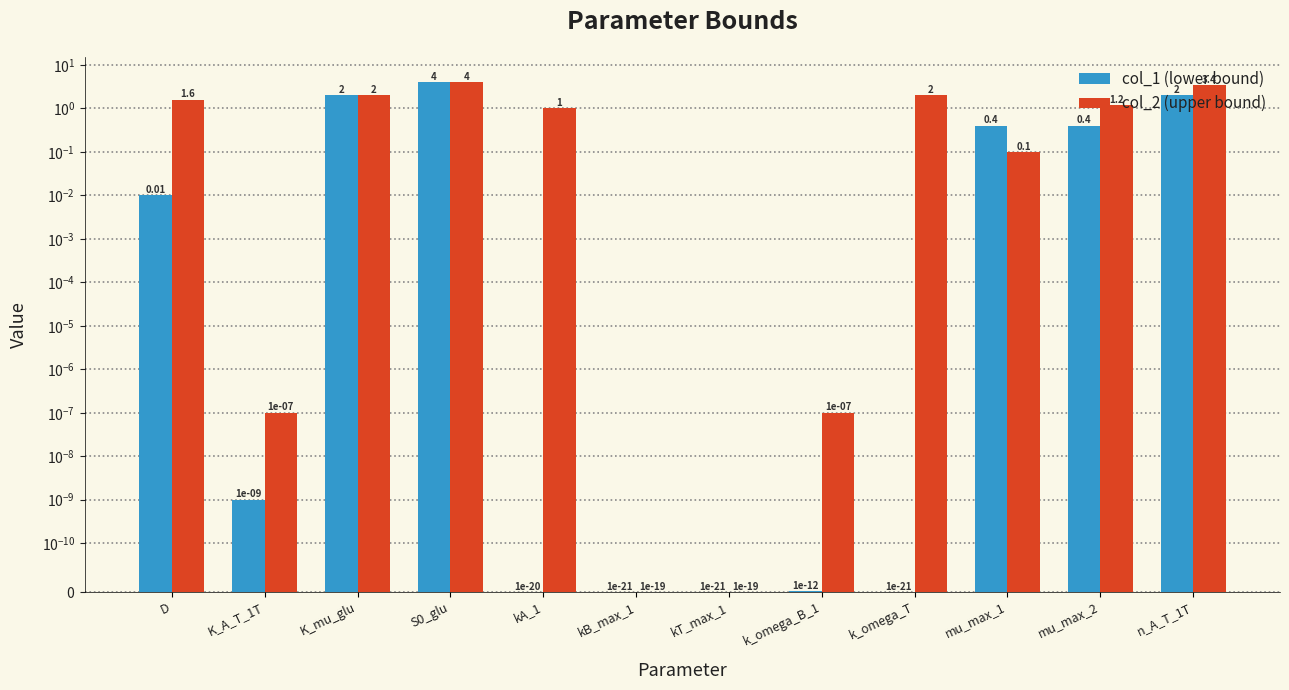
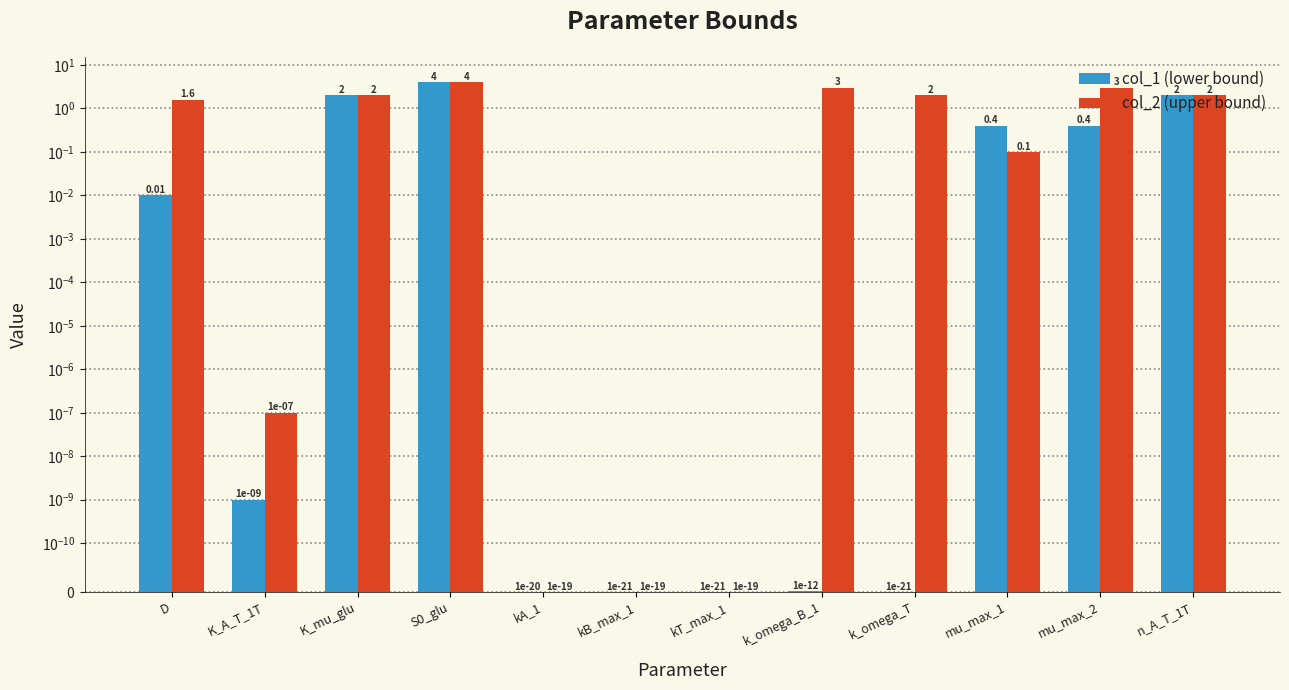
  {
    "col_1 (lower bound)": {
      "D": "0.01",
      "K_A_T_1T": "1e-09",
      "K_mu_glu": "2",
      "S0_glu": "4",
      "kA_1": "1e-20",
      "kB_max_1": "1e-21",
      "kT_max_1": "1e-21",
      "k_omega_B_1": "1e-12",
      "k_omega_T": "1e-21",
      "mu_max_1": "0.4",
      "mu_max_2": "0.4",
      "n_A_T_1T": "2"
    },
    "col_2 (upper bound)": {
      "D": "1.6",
      "K_A_T_1T": "1e-07",
      "K_mu_glu": "2",
      "S0_glu": "4",
-     "kA_1": "1",
+     "kA_1": "1e-19",
      "kB_max_1": "1e-19",
      "kT_max_1": "1e-19",
-     "k_omega_B_1": "1e-07",
+     "k_omega_B_1": "3",
      "k_omega_T": "2",
      "mu_max_1": "0.1",
-     "mu_max_2": "1.2",
-     "n_A_T_1T": "3.4"
+     "mu_max_2": "3",
+     "n_A_T_1T": "2"
    }
  }
